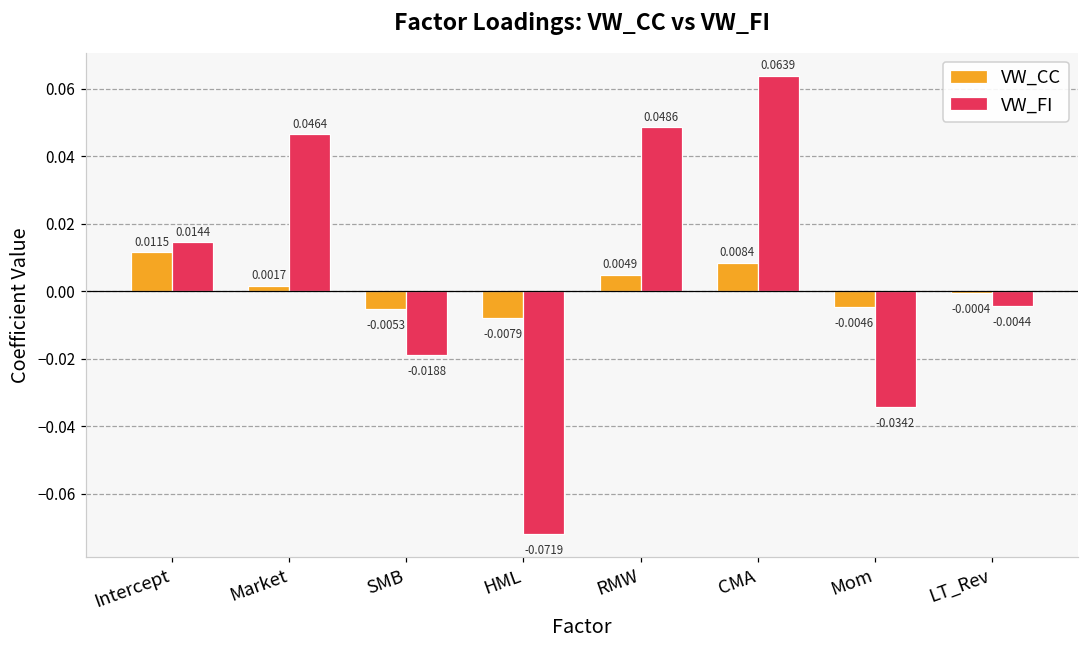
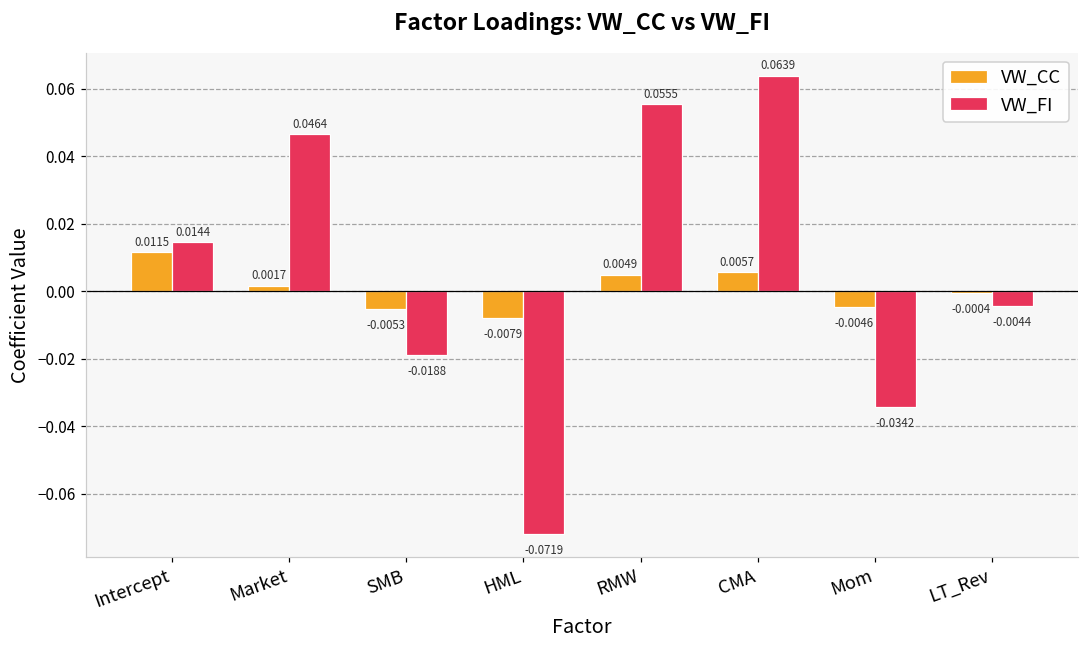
  {
    "VW_CC": {
      "Intercept": 0.0115,
      "Market": 0.0017,
      "SMB": -0.0053,
      "HML": -0.0079,
      "RMW": 0.0049,
-     "CMA": 0.0084,
+     "CMA": 0.0057,
      "Mom": -0.0046,
      "LT_Rev": -0.0004
    },
    "VW_FI": {
      "Intercept": 0.0144,
      "Market": 0.0464,
      "SMB": -0.0188,
      "HML": -0.0719,
-     "RMW": 0.0486,
+     "RMW": 0.0555,
      "CMA": 0.0639,
      "Mom": -0.0342,
      "LT_Rev": -0.0044
    }
  }
